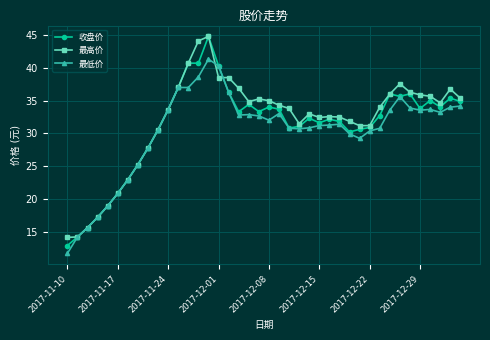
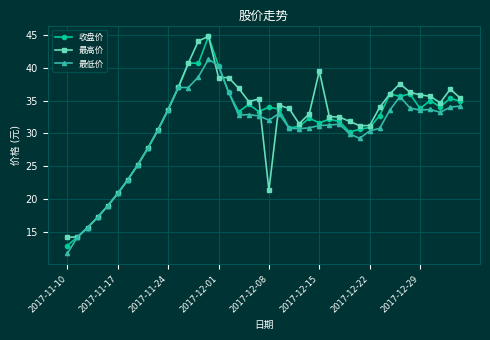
  {
    "最高价": {
      "2017-11-10": 14,
      "2017-12-01": 39,
-     "2017-12-08": 35,
-     "2017-12-15": 32,
+     "2017-12-08": 21,
+     "2017-12-15": 40,
      "2017-12-29": 36
    }
  }
